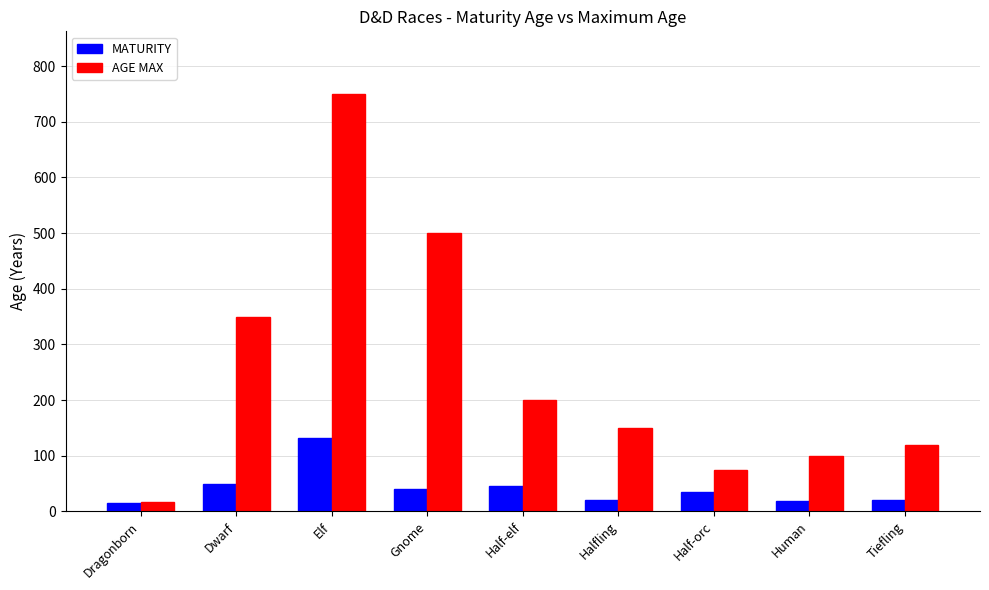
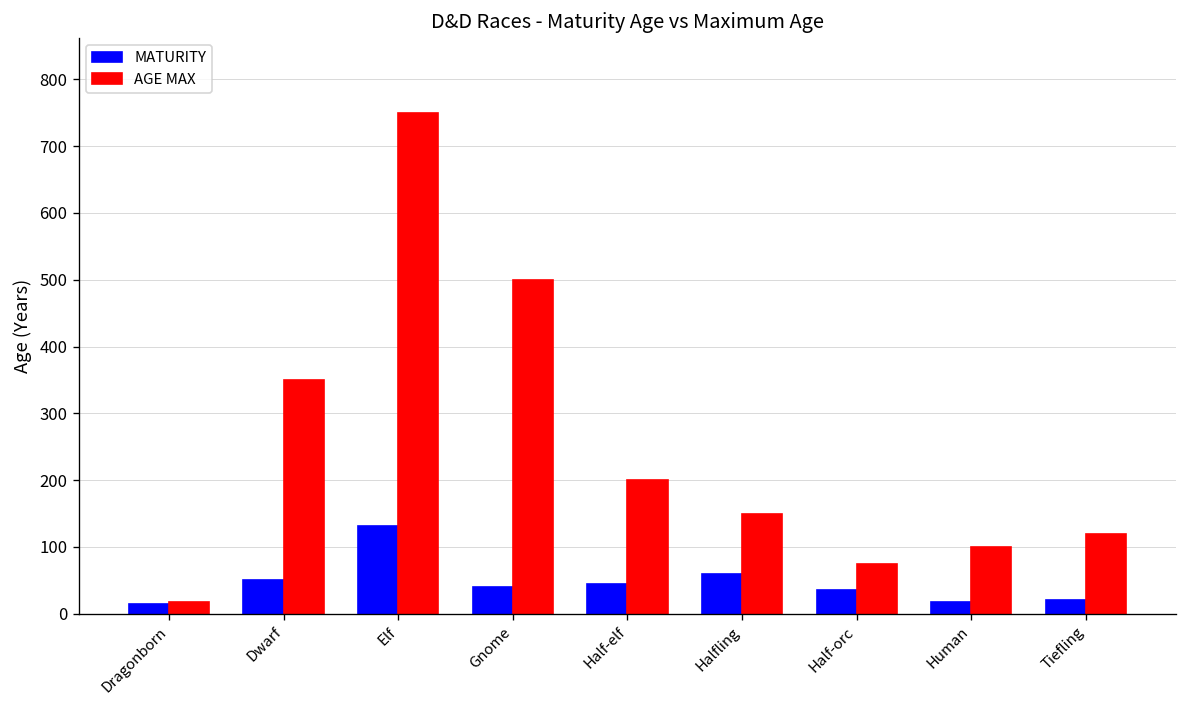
  {
    "MATURITY": {
      "Dragonborn": 20,
      "Dwarf": 50,
      "Elf": 130,
      "Gnome": 40,
      "Half-elf": 50,
-     "Halfling": 20,
+     "Halfling": 60,
      "Half-orc": 40,
      "Human": 20,
      "Tiefling": 20
    },
    "AGE MAX": {
      "Dragonborn": 20,
      "Dwarf": 350,
      "Elf": 750,
      "Gnome": 500,
      "Half-elf": 200,
      "Halfling": 150,
      "Half-orc": 80,
      "Human": 100,
      "Tiefling": 120
    }
  }
